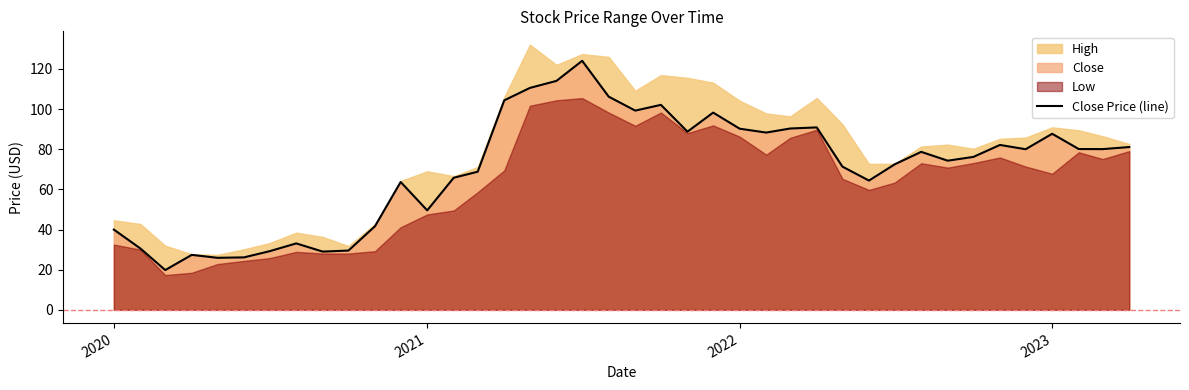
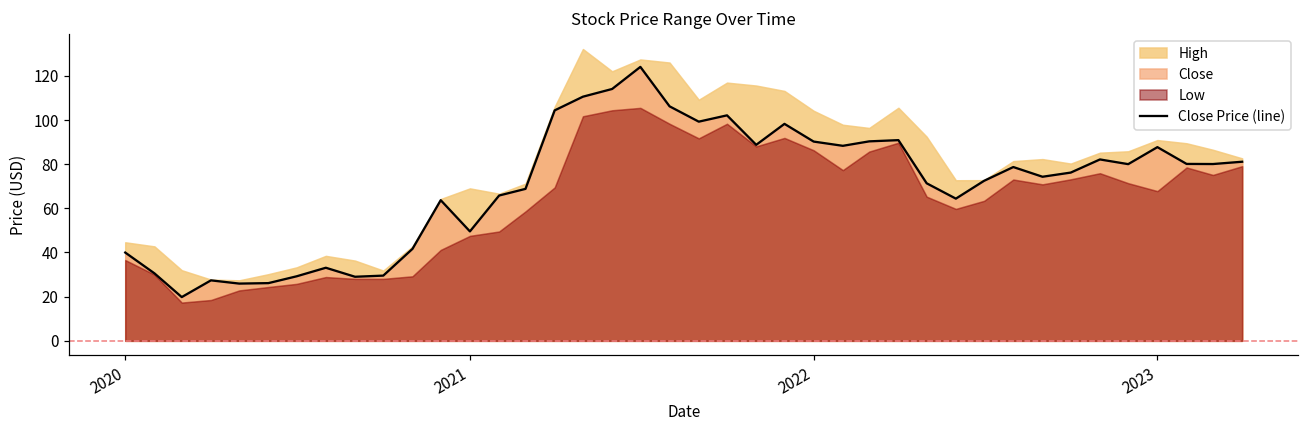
  {
    "Low": {
-     "2020": 33,
+     "2020": 37,
      "2021": 48,
      "2022": 86,
      "2023": 68
    }
  }
